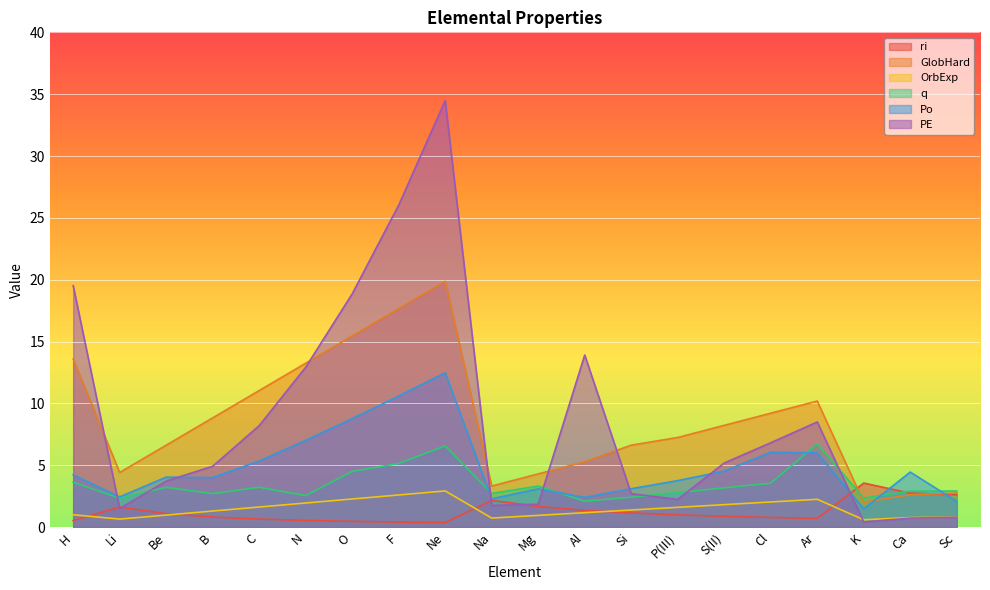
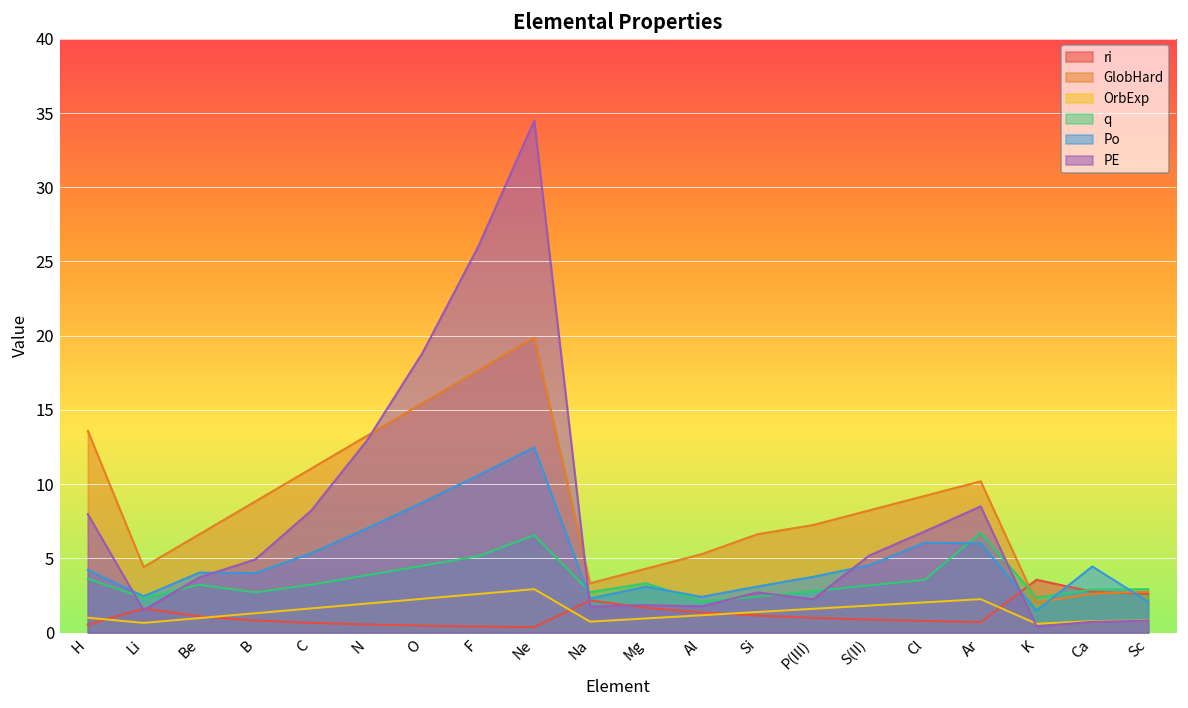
  {
    "q": {
      "H": 3.6,
      "Be": 3.2,
      "B": 2.7,
      "C": 3.2,
-     "N": 2.5,
+     "N": 3.9,
      "O": 4.5,
      "F": 5.1,
      "Ne": 6.6,
      "Na": 2.7,
      "Mg": 3.3,
      "Al": 2.1,
      "Si": 2.4,
      "P(III)": 2.8,
      "S(II)": 3.2,
      "Cl": 3.6,
      "Ar": 6.7,
      "K": 2.4
    },
    "Po": {
      "H": 4.2,
      "Be": 4.0,
      "B": 4.0,
      "C": 5.3,
      "N": 7.0,
      "O": 8.8,
      "F": 10.6,
      "Ne": 12.5,
      "Mg": 3.1,
      "Al": 2.4,
      "Si": 3.1,
      "P(III)": 3.8,
      "S(II)": 4.5,
      "Cl": 6.1,
      "Ar": 6.0,
      "K": 1.5,
      "Ca": 4.5,
      "Sc": 2.1
    },
    "PE": {
-     "H": 19.5,
+     "H": 8.0,
      "Be": 3.7,
      "B": 4.9,
      "C": 8.2,
      "N": 12.9,
      "O": 18.9,
      "F": 26.0,
      "Ne": 34.5,
      "Na": 1.8,
-     "Al": 13.9,
+     "Al": 1.8,
      "Si": 2.7,
      "P(III)": 2.2,
      "S(II)": 5.2,
      "Cl": 6.8,
      "Ar": 8.5
    }
  }
